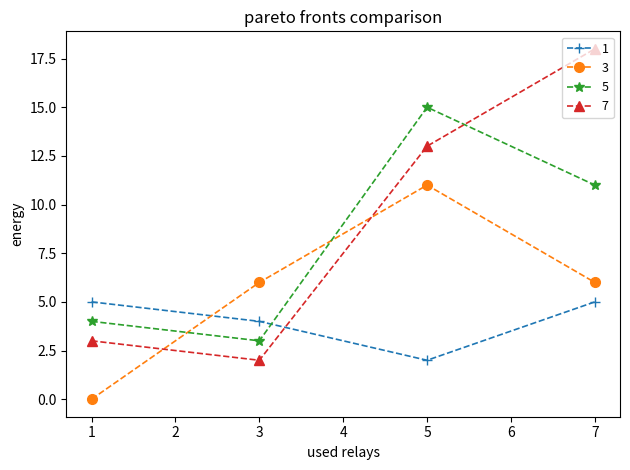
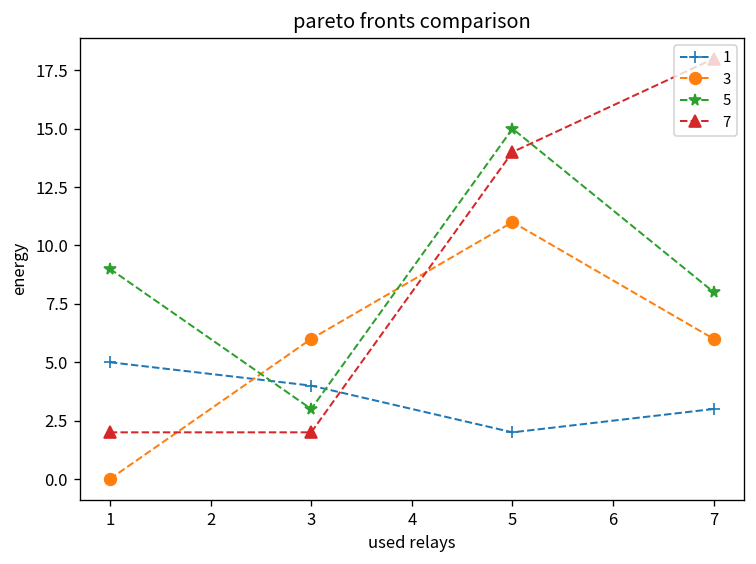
  {
    "1": {
      "1": 5,
      "3": 4,
      "5": 2,
-     "7": 5
+     "7": 3
    },
    "3": {
      "1": 0,
      "3": 6,
      "5": 11,
      "7": 6
    },
    "5": {
-     "1": 4,
+     "1": 9,
      "3": 3,
      "5": 15,
-     "7": 11
+     "7": 8
    },
    "7": {
-     "1": 3,
+     "1": 2,
      "3": 2,
-     "5": 13
+     "5": 14
    }
  }
